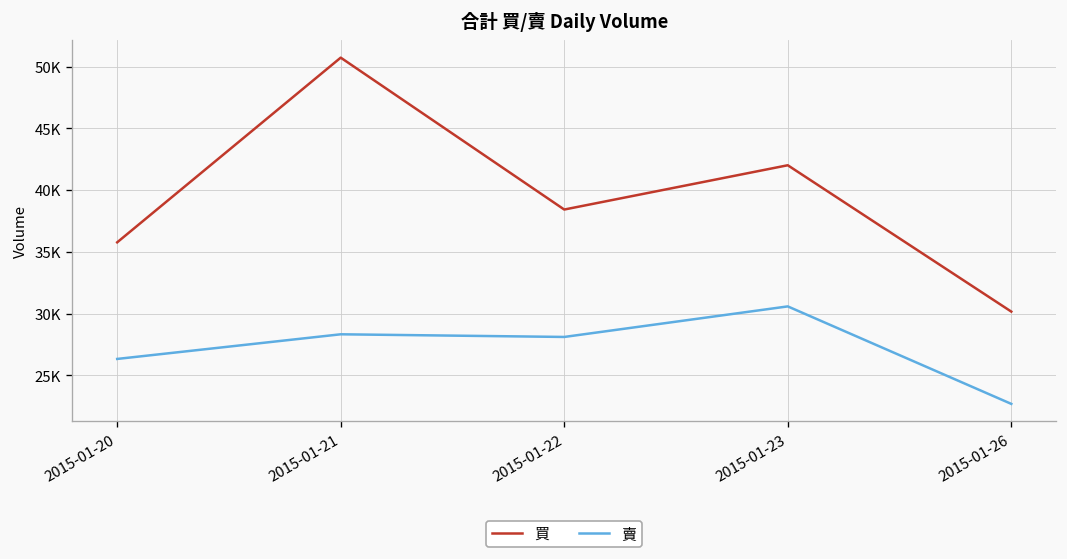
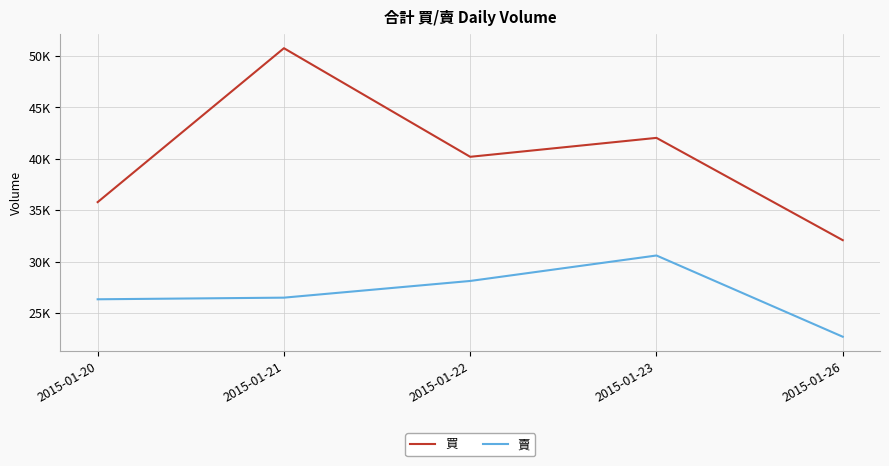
  {
    "買": {
      "2015-01-20": 35800,
      "2015-01-21": 50700,
-     "2015-01-22": 38400,
+     "2015-01-22": 40200,
      "2015-01-23": 42000,
-     "2015-01-26": 30200
+     "2015-01-26": 32100
    },
    "賣": {
      "2015-01-20": 26300,
-     "2015-01-21": 28300,
+     "2015-01-21": 26500,
      "2015-01-22": 28100,
      "2015-01-23": 30600,
      "2015-01-26": 22700
    }
  }
